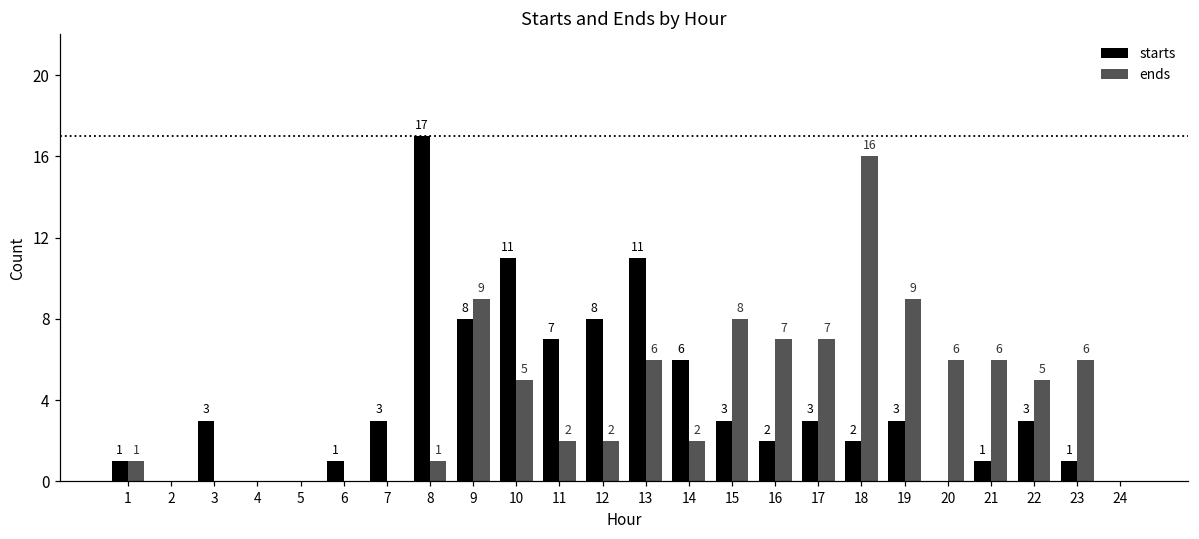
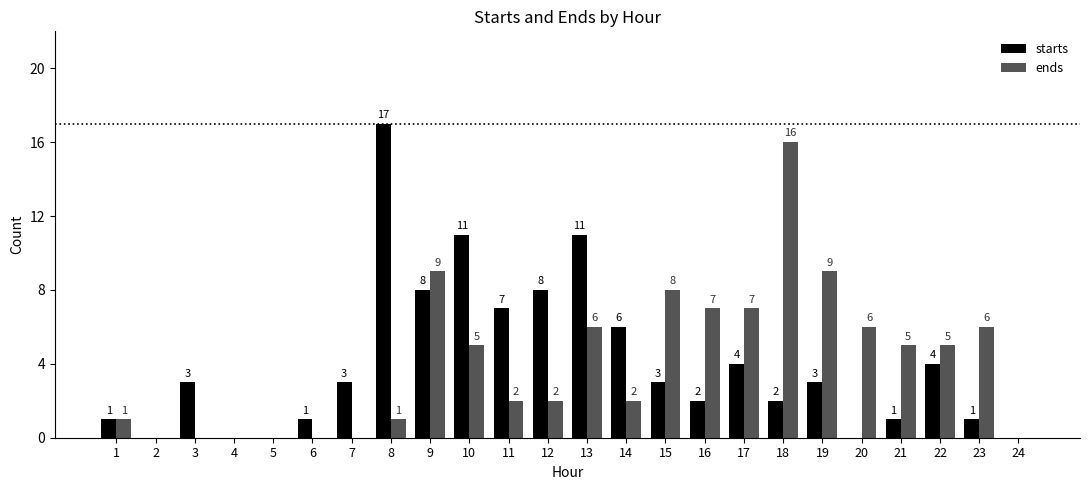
  {
    "starts": {
      "1": 1,
      "3": 3,
      "6": 1,
      "7": 3,
      "8": 17,
      "9": 8,
      "10": 11,
      "11": 7,
      "12": 8,
      "13": 11,
      "14": 6,
      "15": 3,
      "16": 2,
-     "17": 3,
+     "17": 4,
      "18": 2,
      "19": 3,
      "21": 1,
-     "22": 3,
+     "22": 4,
      "23": 1
    },
    "ends": {
      "1": 1,
      "8": 1,
      "9": 9,
      "10": 5,
      "11": 2,
      "12": 2,
      "13": 6,
      "14": 2,
      "15": 8,
      "16": 7,
      "17": 7,
      "18": 16,
      "19": 9,
      "20": 6,
-     "21": 6,
+     "21": 5,
      "22": 5,
      "23": 6
    }
  }
